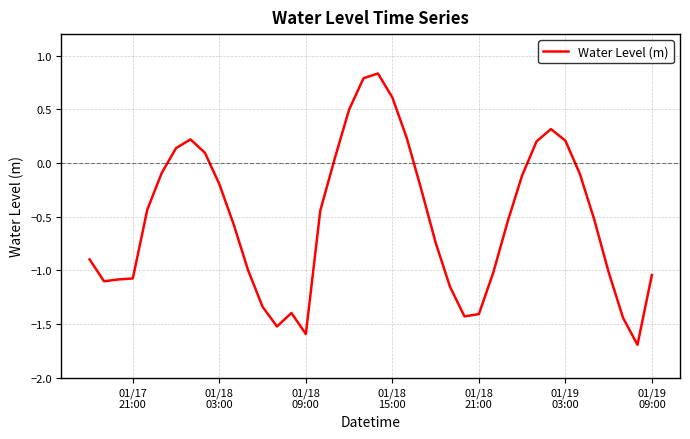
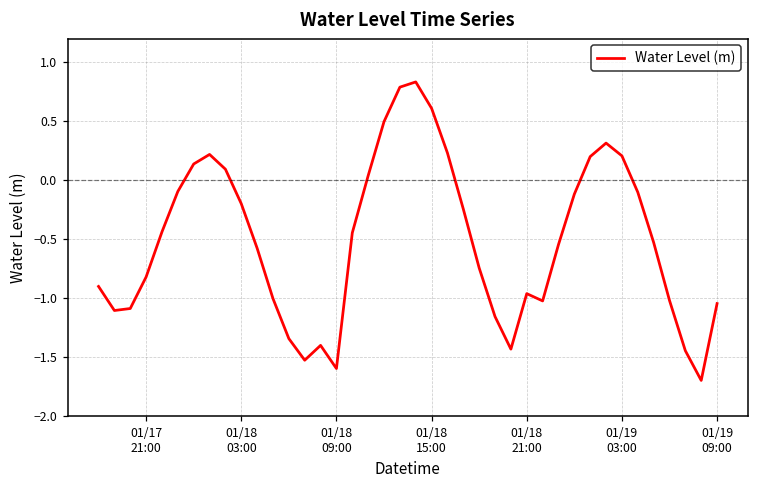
  {
-   "01/17 21:00": -1.08,
+   "01/17 21:00": -0.82,
    "01/18 03:00": -0.20,
    "01/18 09:00": -1.59,
    "01/18 15:00": 0.61,
-   "01/18 21:00": -1.41,
+   "01/18 21:00": -0.96,
    "01/19 03:00": 0.21,
    "01/19 09:00": -1.04
  }
